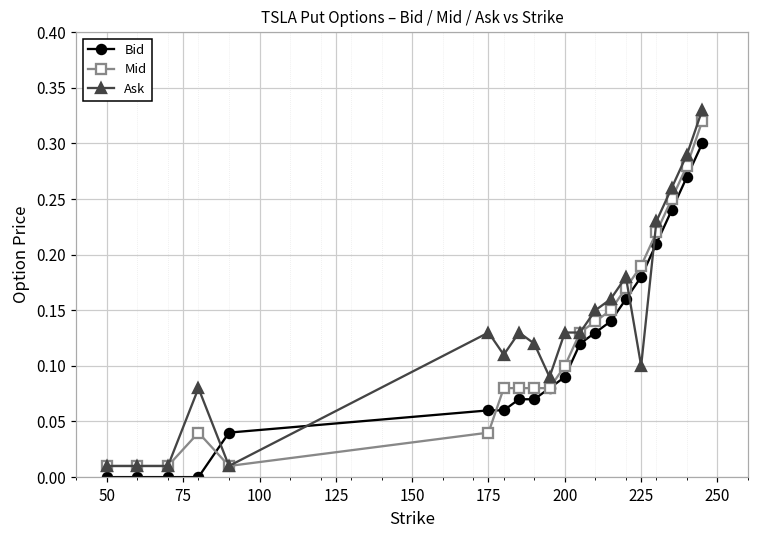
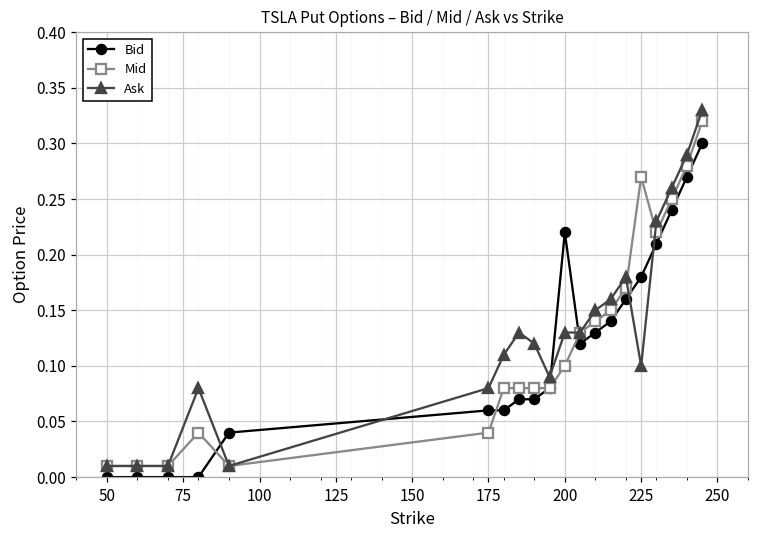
  {
    "Bid": {
      "50": 0.00,
      "175": 0.06,
-     "200": 0.09,
+     "200": 0.22,
      "225": 0.18
    },
    "Mid": {
      "175": 0.04,
      "200": 0.10,
-     "225": 0.19
+     "225": 0.27
    },
    "Ask": {
-     "175": 0.13,
+     "175": 0.08,
      "200": 0.13,
      "225": 0.10
    }
  }
